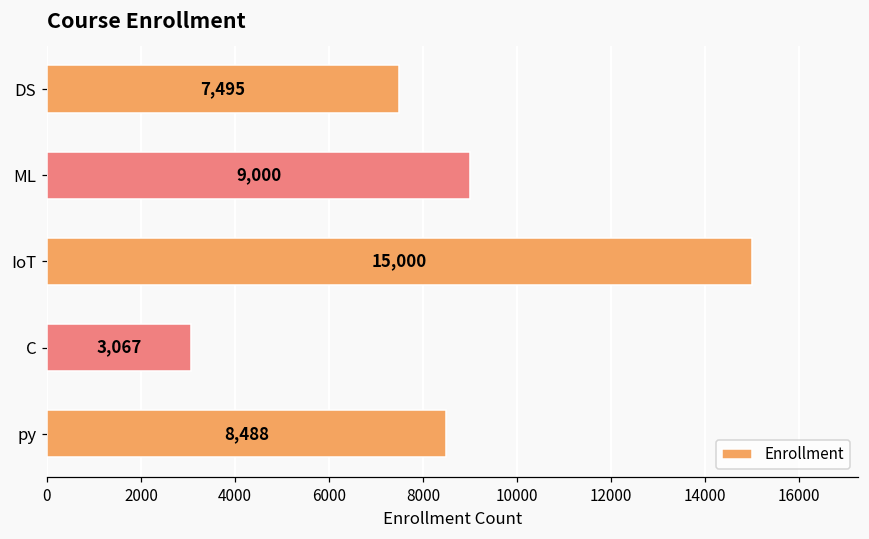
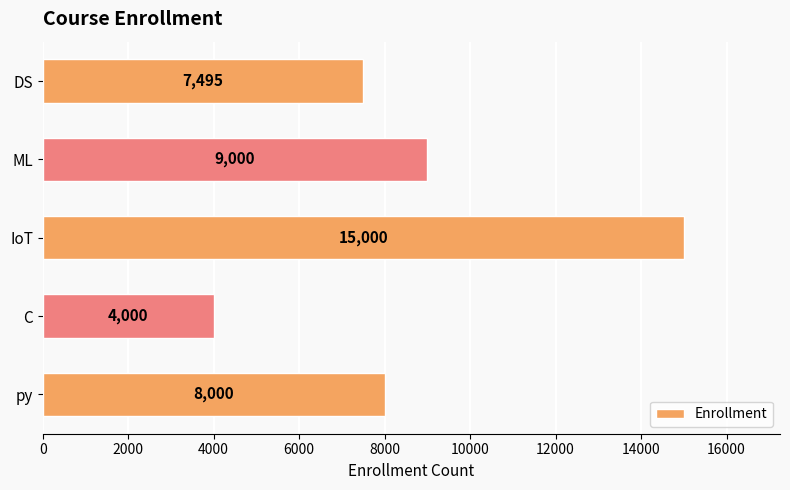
  {
    "DS": "7,495",
    "ML": "9,000",
    "IoT": "15,000",
-   "C": "3,067",
-   "py": "8,488"
+   "C": "4,000",
+   "py": "8,000"
  }
